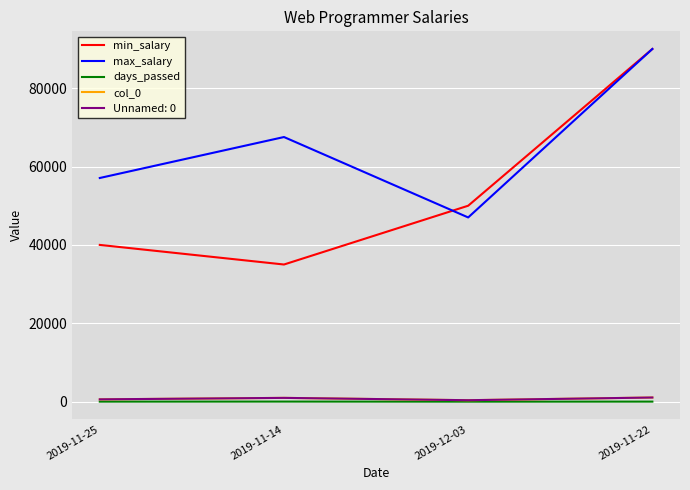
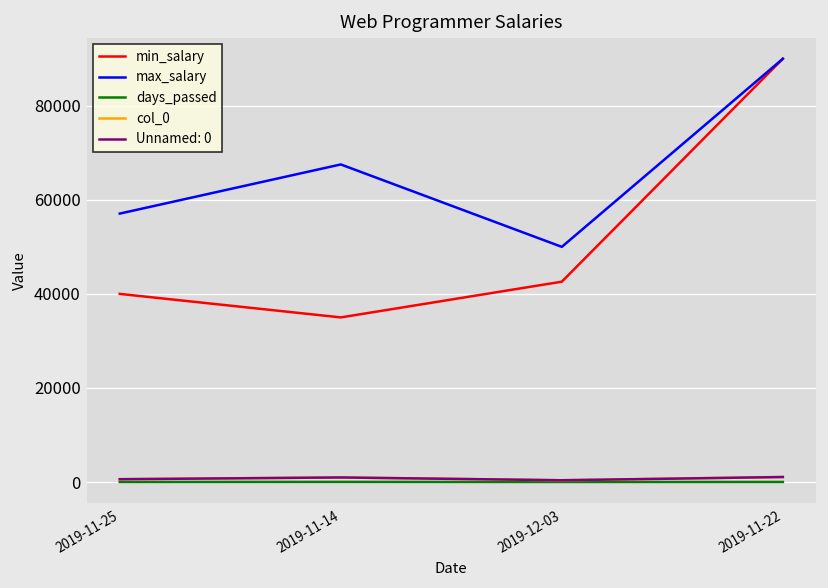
  {
    "min_salary": {
      "2019-11-25": 40000,
      "2019-11-14": 35000,
-     "2019-12-03": 50000
+     "2019-12-03": 43000
    },
    "max_salary": {
      "2019-11-25": 57000,
      "2019-11-14": 68000,
-     "2019-12-03": 47000
+     "2019-12-03": 50000
    },
    "days_passed": {
      "2019-11-14": 0,
      "2019-11-22": 0
    },
    "Unnamed: 0": {
      "2019-11-14": 1000,
      "2019-11-22": 1000
    }
  }
